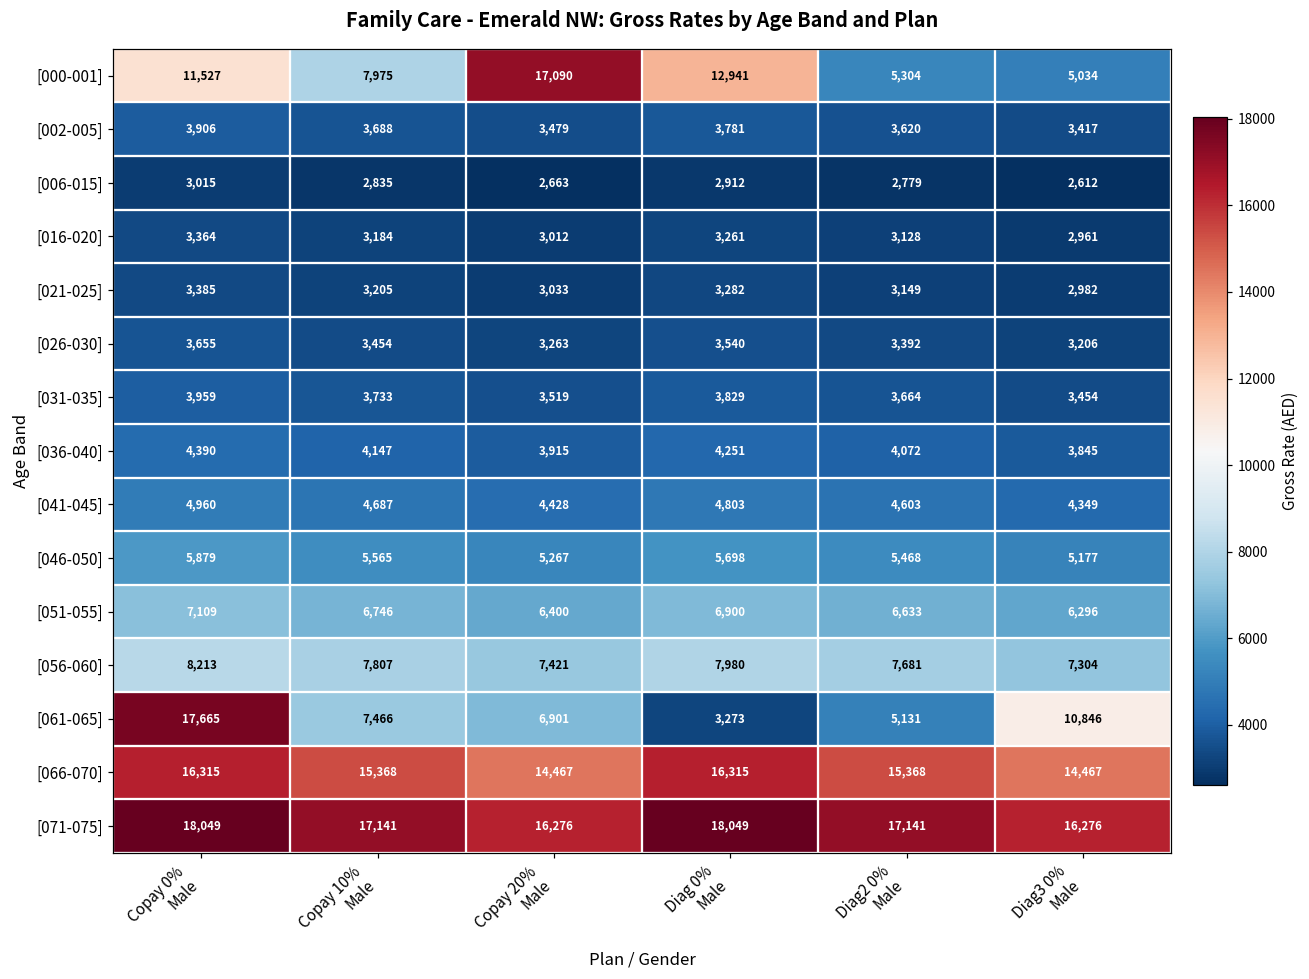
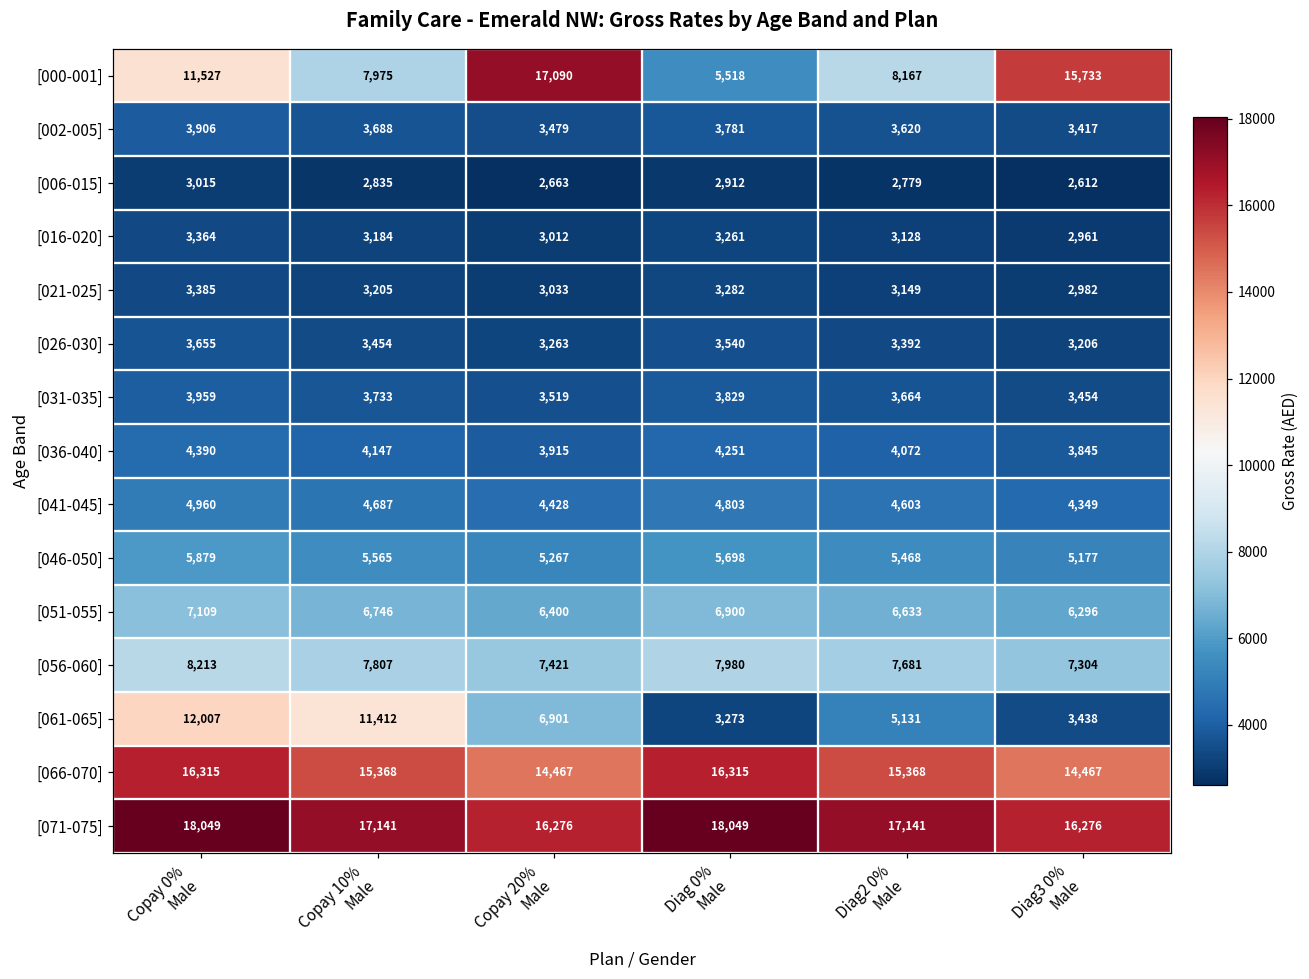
  {
    "[000-001]": {
      "Copay 0% Male": "11,527",
      "Copay 10% Male": "7,975",
      "Copay 20% Male": "17,090",
-     "Diag 0% Male": "12,941",
-     "Diag2 0% Male": "5,304",
-     "Diag3 0% Male": "5,034"
+     "Diag 0% Male": "5,518",
+     "Diag2 0% Male": "8,167",
+     "Diag3 0% Male": "15,733"
    },
    "[002-005]": {
      "Copay 0% Male": "3,906",
      "Copay 10% Male": "3,688",
      "Copay 20% Male": "3,479",
      "Diag 0% Male": "3,781",
      "Diag2 0% Male": "3,620",
      "Diag3 0% Male": "3,417"
    },
    "[006-015]": {
      "Copay 0% Male": "3,015",
      "Copay 10% Male": "2,835",
      "Copay 20% Male": "2,663",
      "Diag 0% Male": "2,912",
      "Diag2 0% Male": "2,779",
      "Diag3 0% Male": "2,612"
    },
    "[016-020]": {
      "Copay 0% Male": "3,364",
      "Copay 10% Male": "3,184",
      "Copay 20% Male": "3,012",
      "Diag 0% Male": "3,261",
      "Diag2 0% Male": "3,128",
      "Diag3 0% Male": "2,961"
    },
    "[021-025]": {
      "Copay 0% Male": "3,385",
      "Copay 10% Male": "3,205",
      "Copay 20% Male": "3,033",
      "Diag 0% Male": "3,282",
      "Diag2 0% Male": "3,149",
      "Diag3 0% Male": "2,982"
    },
    "[026-030]": {
      "Copay 0% Male": "3,655",
      "Copay 10% Male": "3,454",
      "Copay 20% Male": "3,263",
      "Diag 0% Male": "3,540",
      "Diag2 0% Male": "3,392",
      "Diag3 0% Male": "3,206"
    },
    "[031-035]": {
      "Copay 0% Male": "3,959",
      "Copay 10% Male": "3,733",
      "Copay 20% Male": "3,519",
      "Diag 0% Male": "3,829",
      "Diag2 0% Male": "3,664",
      "Diag3 0% Male": "3,454"
    },
    "[036-040]": {
      "Copay 0% Male": "4,390",
      "Copay 10% Male": "4,147",
      "Copay 20% Male": "3,915",
      "Diag 0% Male": "4,251",
      "Diag2 0% Male": "4,072",
      "Diag3 0% Male": "3,845"
    },
    "[041-045]": {
      "Copay 0% Male": "4,960",
      "Copay 10% Male": "4,687",
      "Copay 20% Male": "4,428",
      "Diag 0% Male": "4,803",
      "Diag2 0% Male": "4,603",
      "Diag3 0% Male": "4,349"
    },
    "[046-050]": {
      "Copay 0% Male": "5,879",
      "Copay 10% Male": "5,565",
      "Copay 20% Male": "5,267",
      "Diag 0% Male": "5,698",
      "Diag2 0% Male": "5,468",
      "Diag3 0% Male": "5,177"
    },
    "[051-055]": {
      "Copay 0% Male": "7,109",
      "Copay 10% Male": "6,746",
      "Copay 20% Male": "6,400",
      "Diag 0% Male": "6,900",
      "Diag2 0% Male": "6,633",
      "Diag3 0% Male": "6,296"
    },
    "[056-060]": {
      "Copay 0% Male": "8,213",
      "Copay 10% Male": "7,807",
      "Copay 20% Male": "7,421",
      "Diag 0% Male": "7,980",
      "Diag2 0% Male": "7,681",
      "Diag3 0% Male": "7,304"
    },
    "[061-065]": {
-     "Copay 0% Male": "17,665",
-     "Copay 10% Male": "7,466",
+     "Copay 0% Male": "12,007",
+     "Copay 10% Male": "11,412",
      "Copay 20% Male": "6,901",
      "Diag 0% Male": "3,273",
      "Diag2 0% Male": "5,131",
-     "Diag3 0% Male": "10,846"
+     "Diag3 0% Male": "3,438"
    },
    "[066-070]": {
      "Copay 0% Male": "16,315",
      "Copay 10% Male": "15,368",
      "Copay 20% Male": "14,467",
      "Diag 0% Male": "16,315",
      "Diag2 0% Male": "15,368",
      "Diag3 0% Male": "14,467"
    },
    "[071-075]": {
      "Copay 0% Male": "18,049",
      "Copay 10% Male": "17,141",
      "Copay 20% Male": "16,276",
      "Diag 0% Male": "18,049",
      "Diag2 0% Male": "17,141",
      "Diag3 0% Male": "16,276"
    }
  }
